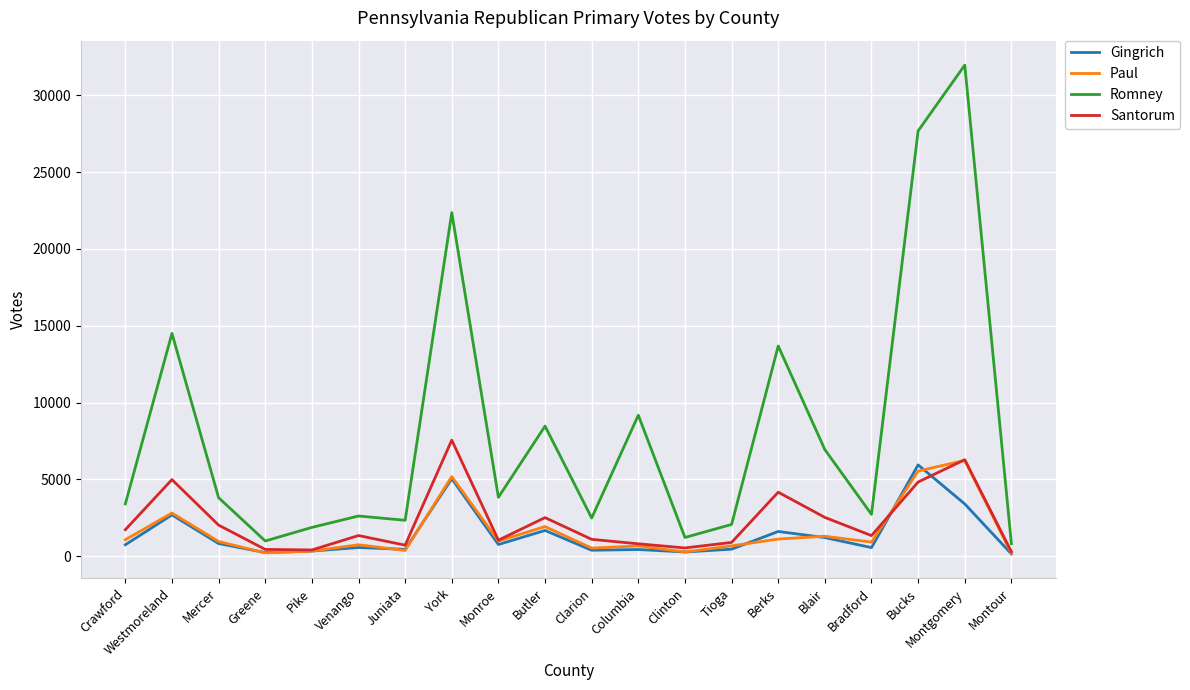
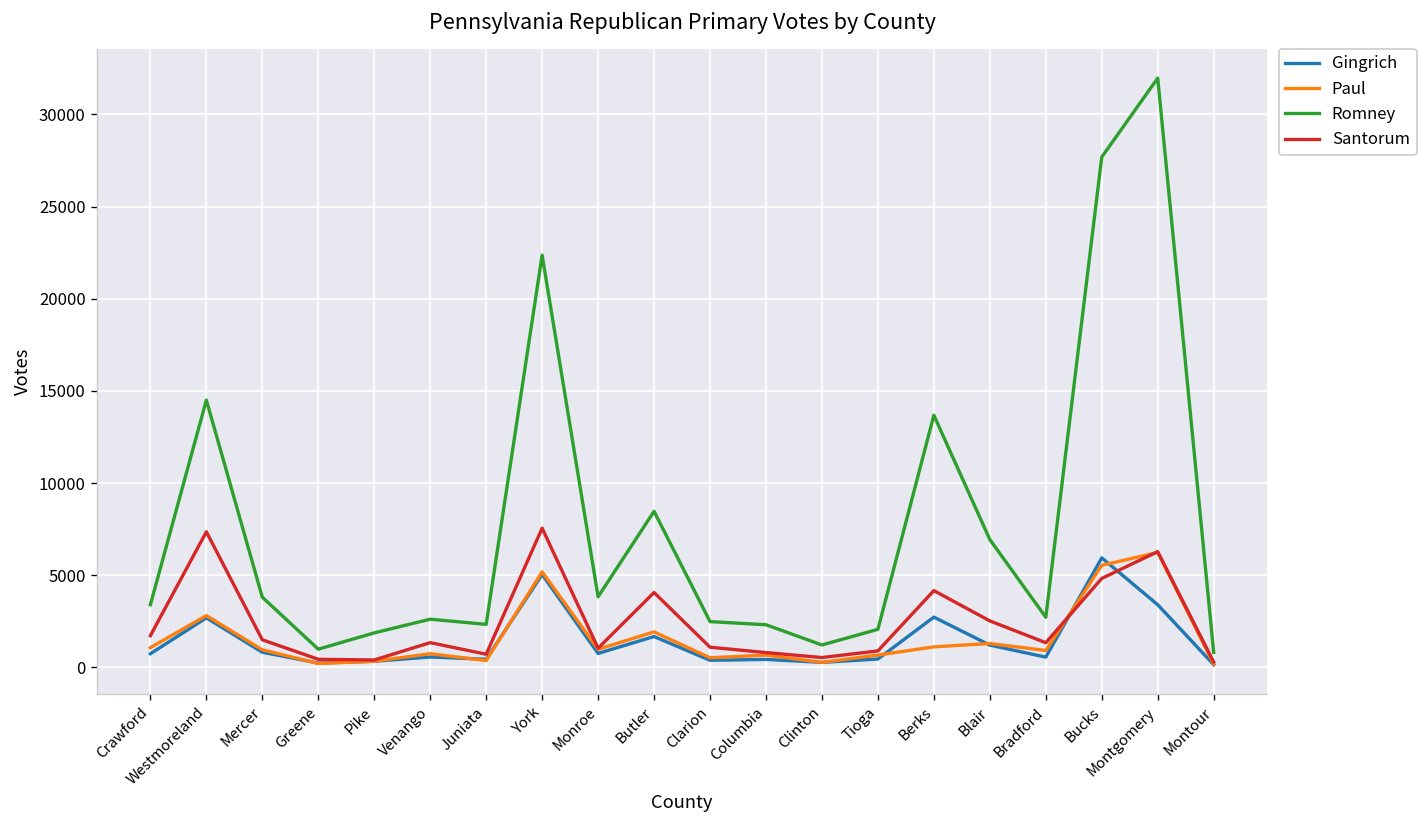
  {
    "Gingrich": {
      "Crawford": 700,
      "Venango": 600,
      "Monroe": 800,
      "Butler": 1700,
      "Columbia": 400,
      "Tioga": 500,
-     "Berks": 1600,
+     "Berks": 2700,
      "Bradford": 600,
      "Bucks": 5900,
      "Montgomery": 3400
    },
    "Paul": {
      "Crawford": 1100,
      "Venango": 700,
      "Butler": 1900,
      "Tioga": 700,
      "Berks": 1100,
      "Bradford": 900,
      "Bucks": 5500
    },
    "Romney": {
      "Crawford": 3400,
      "Westmoreland": 14500,
      "Mercer": 3800,
      "Greene": 1000,
      "Pike": 1900,
      "Venango": 2600,
      "Juniata": 2300,
      "York": 22400,
      "Monroe": 3800,
      "Butler": 8500,
      "Clarion": 2500,
-     "Columbia": 9200,
+     "Columbia": 2300,
      "Clinton": 1200,
      "Tioga": 2100,
      "Berks": 13700,
      "Blair": 6900,
      "Bradford": 2700,
      "Bucks": 27700,
      "Montgomery": 32000,
      "Montour": 800
    },
    "Santorum": {
      "Crawford": 1700,
-     "Westmoreland": 5000,
-     "Mercer": 2000,
+     "Westmoreland": 7400,
+     "Mercer": 1500,
      "Greene": 400,
      "Venango": 1300,
      "Juniata": 700,
      "York": 7600,
-     "Butler": 2500,
+     "Butler": 4100,
      "Clarion": 1100,
      "Clinton": 500,
      "Tioga": 900,
      "Berks": 4200,
      "Blair": 2500,
      "Bradford": 1300,
      "Bucks": 4800
    }
  }
